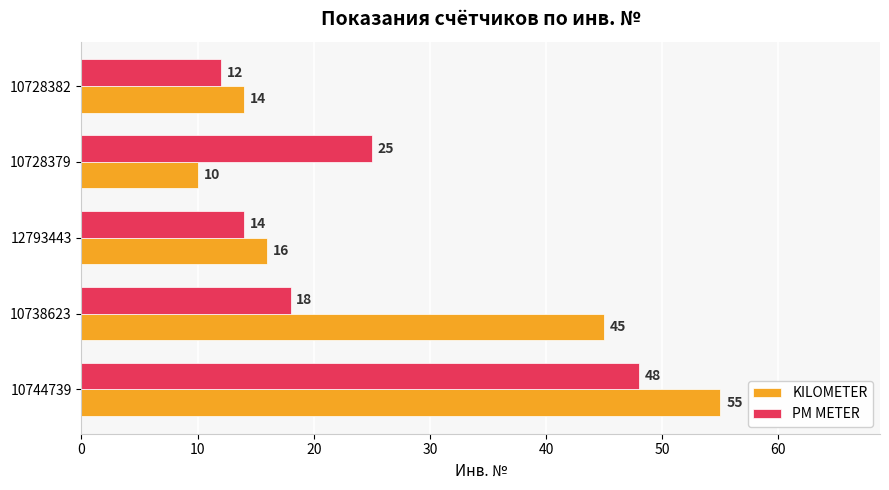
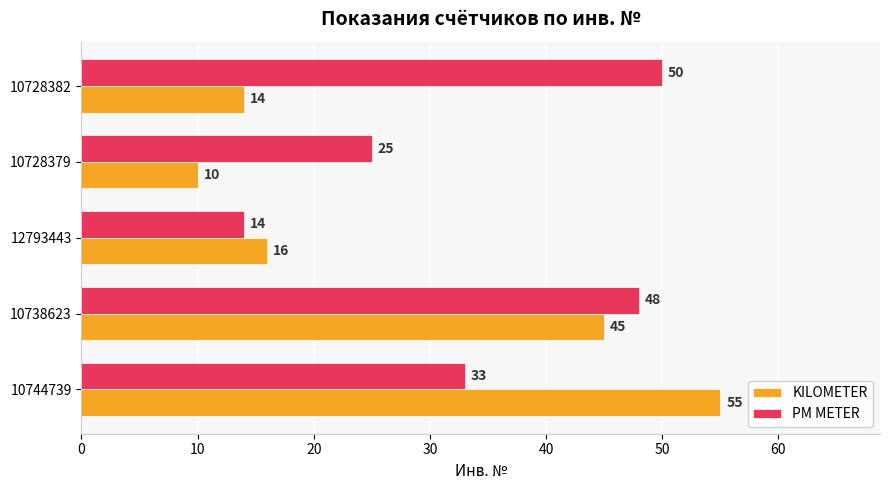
  {
    "KILOMETER": {
      "10728382": 14,
      "10728379": 10,
      "12793443": 16,
      "10738623": 45,
      "10744739": 55
    },
    "PM METER": {
-     "10728382": 12,
+     "10728382": 50,
      "10728379": 25,
      "12793443": 14,
-     "10738623": 18,
-     "10744739": 48
+     "10738623": 48,
+     "10744739": 33
    }
  }
